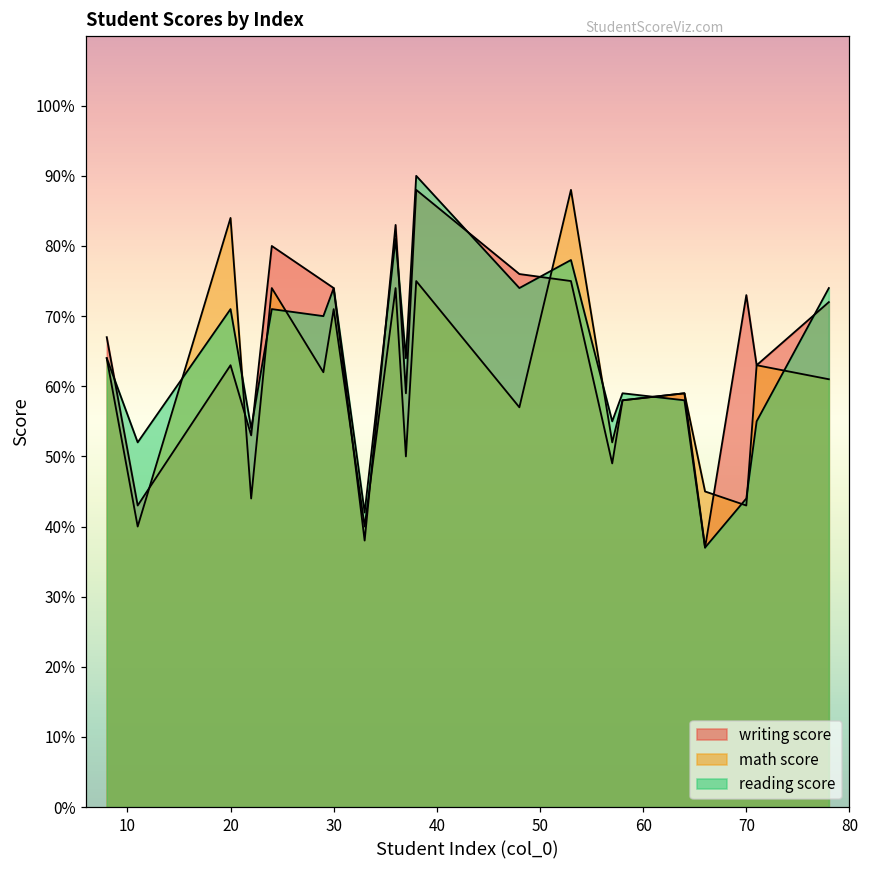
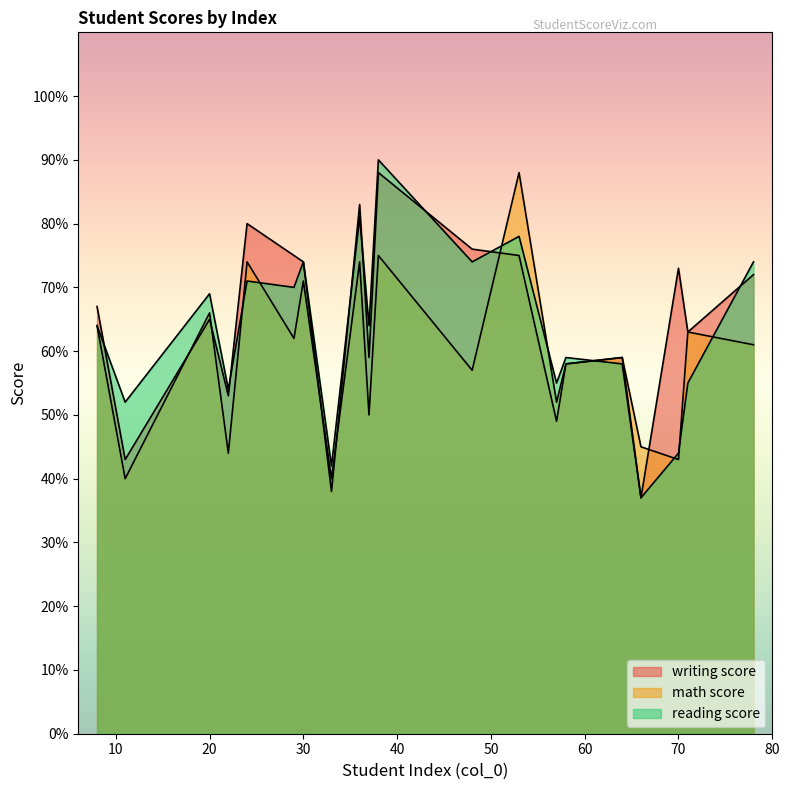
  {
    "writing score": {
-     "20": "63%",
+     "20": "65%",
      "70": "73%"
    },
    "math score": {
-     "20": "84%",
+     "20": "66%",
      "30": "71%",
      "70": "43%"
    },
    "reading score": {
-     "20": "71%",
+     "20": "69%",
      "70": "44%"
    }
  }
